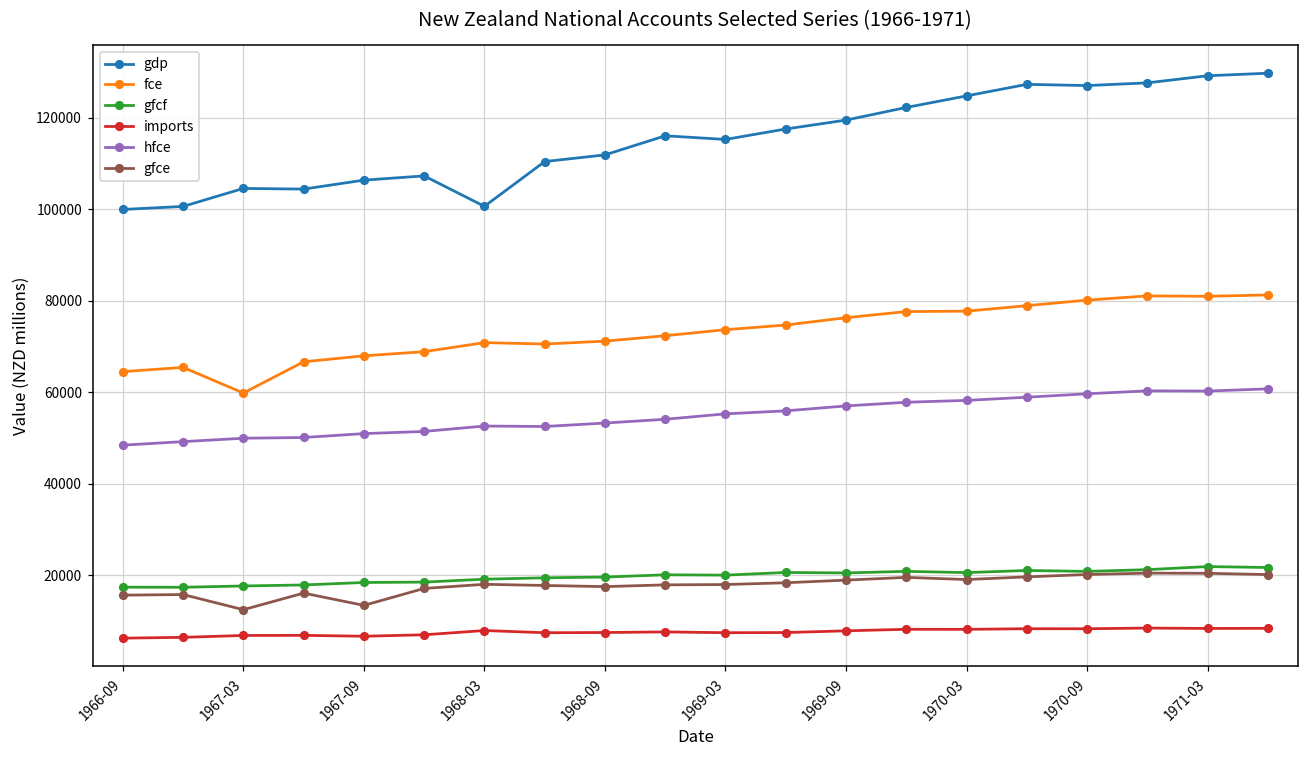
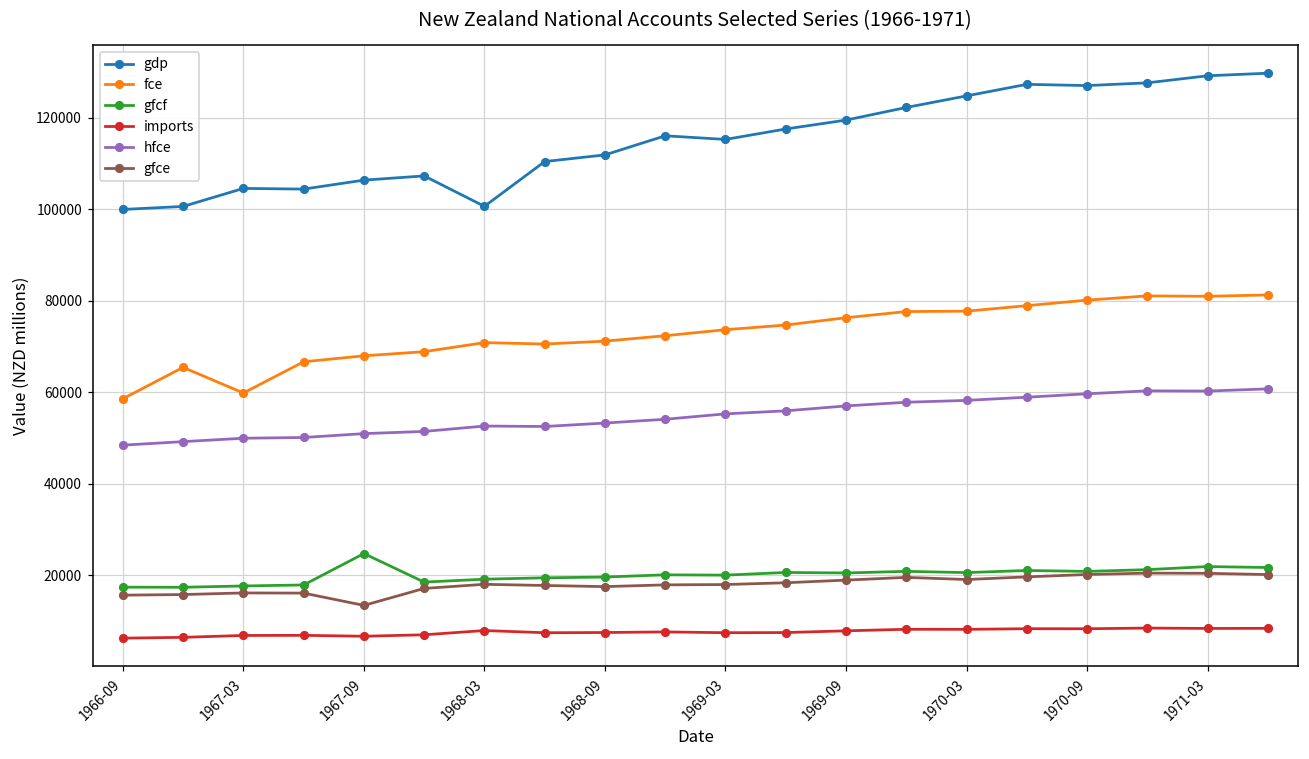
  {
    "gdp": {
      "1966-09": 100000,
      "1967-03": 105000,
      "1967-09": 106000,
      "1968-03": 101000,
      "1968-09": 112000,
      "1969-03": 115000,
      "1969-09": 119000,
      "1970-03": 125000,
      "1970-09": 127000,
      "1971-03": 129000
    },
    "fce": {
-     "1966-09": 64000,
+     "1966-09": 59000,
      "1967-03": 60000,
      "1967-09": 68000,
      "1968-03": 71000,
      "1968-09": 71000,
      "1969-03": 74000,
      "1969-09": 76000,
      "1970-03": 78000,
      "1970-09": 80000,
      "1971-03": 81000
    },
    "gfcf": {
      "1966-09": 17000,
      "1967-03": 18000,
-     "1967-09": 18000,
+     "1967-09": 25000,
      "1968-03": 19000,
      "1968-09": 20000,
      "1969-03": 20000,
      "1969-09": 21000,
      "1970-03": 21000,
      "1970-09": 21000,
      "1971-03": 22000
    },
    "imports": {
      "1966-09": 6000,
      "1967-03": 7000,
      "1967-09": 7000,
      "1968-03": 8000,
      "1968-09": 8000,
      "1969-03": 7000,
      "1969-09": 8000,
      "1970-03": 8000,
      "1970-09": 8000,
      "1971-03": 8000
    },
    "hfce": {
      "1966-09": 48000,
      "1967-03": 50000,
      "1967-09": 51000,
      "1968-03": 53000,
      "1968-09": 53000,
      "1969-03": 55000,
      "1969-09": 57000,
      "1970-03": 58000,
      "1970-09": 60000,
      "1971-03": 60000
    },
    "gfce": {
      "1966-09": 16000,
-     "1967-03": 13000,
+     "1967-03": 16000,
      "1967-09": 13000,
      "1968-03": 18000,
      "1968-09": 18000,
      "1969-03": 18000,
      "1969-09": 19000,
      "1970-03": 19000,
      "1970-09": 20000,
      "1971-03": 20000
    }
  }
